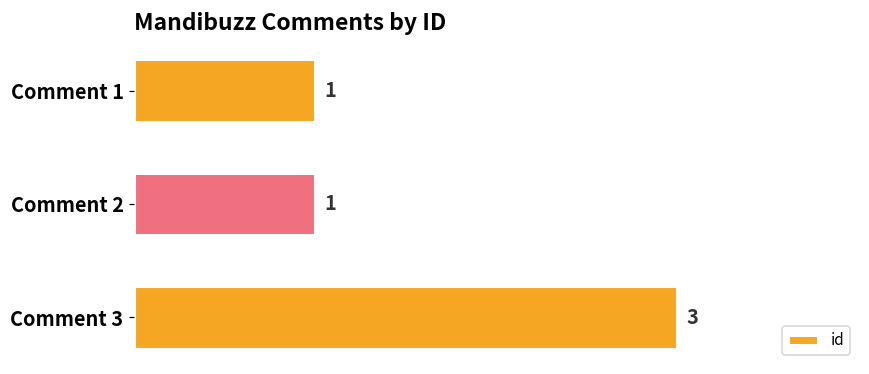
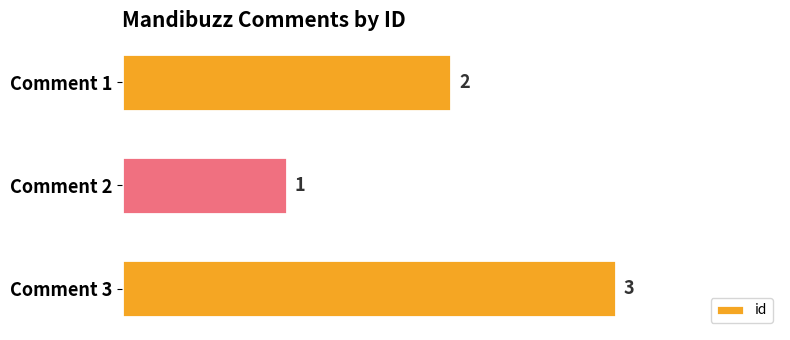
  {
-   "Comment 1": 1,
+   "Comment 1": 2,
    "Comment 2": 1,
    "Comment 3": 3
  }
